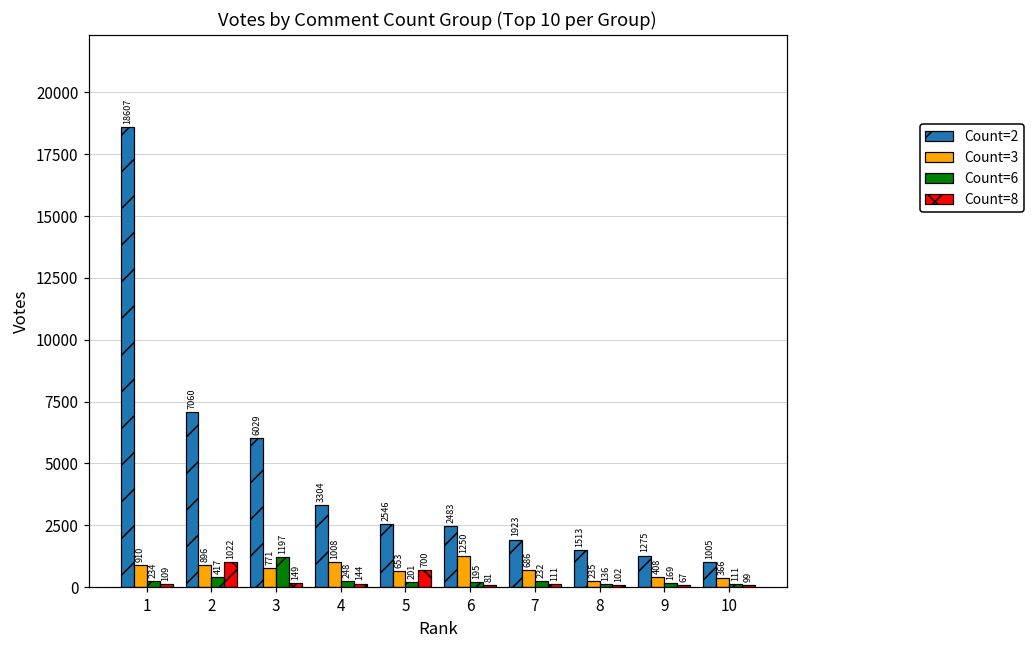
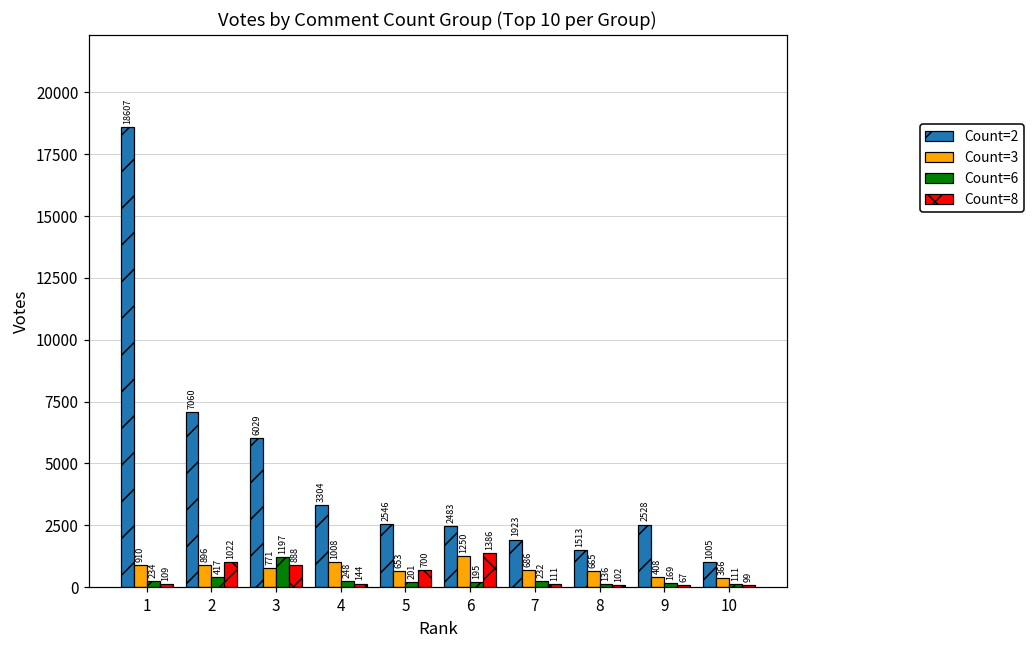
  {
    "Count=2": {
      "1": 18607,
      "2": 7060,
      "3": 6029,
      "4": 3304,
      "5": 2546,
      "6": 2483,
      "7": 1923,
      "8": 1513,
-     "9": 1275,
+     "9": 2528,
      "10": 1005
    },
    "Count=3": {
      "1": 910,
      "2": 896,
      "3": 771,
      "4": 1008,
      "5": 653,
      "6": 1250,
      "7": 686,
-     "8": 235,
+     "8": 665,
      "9": 408,
      "10": 366
    },
    "Count=6": {
      "1": 234,
      "2": 417,
      "3": 1197,
      "4": 248,
      "5": 201,
      "6": 195,
      "7": 232,
      "8": 136,
      "9": 169,
      "10": 111
    },
    "Count=8": {
      "1": 109,
      "2": 1022,
-     "3": 149,
+     "3": 888,
      "4": 144,
      "5": 700,
-     "6": 81,
+     "6": 1386,
      "7": 111,
      "8": 102,
      "9": 67,
      "10": 99
    }
  }
